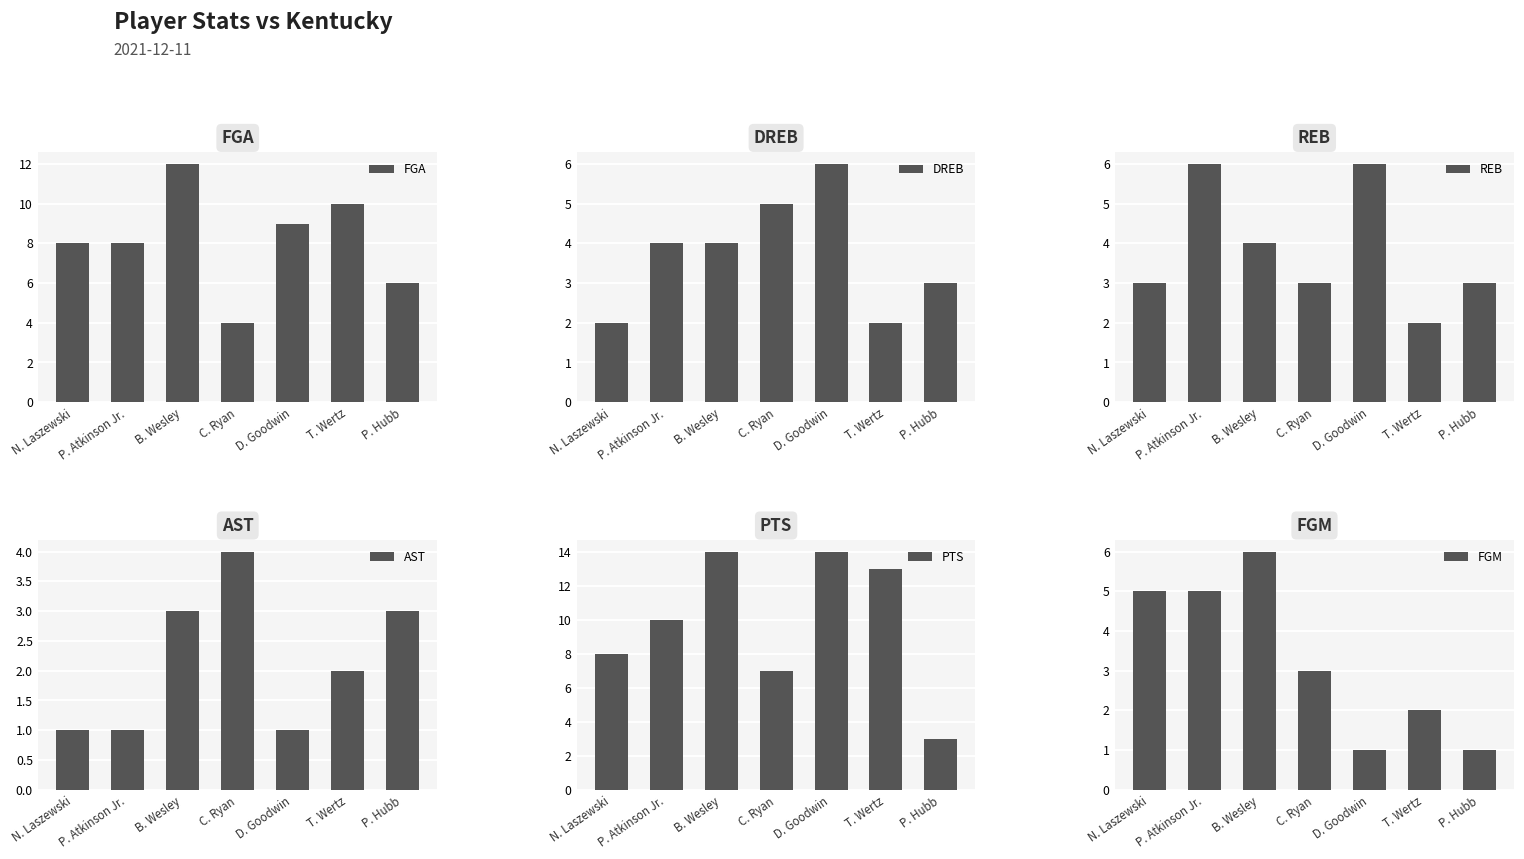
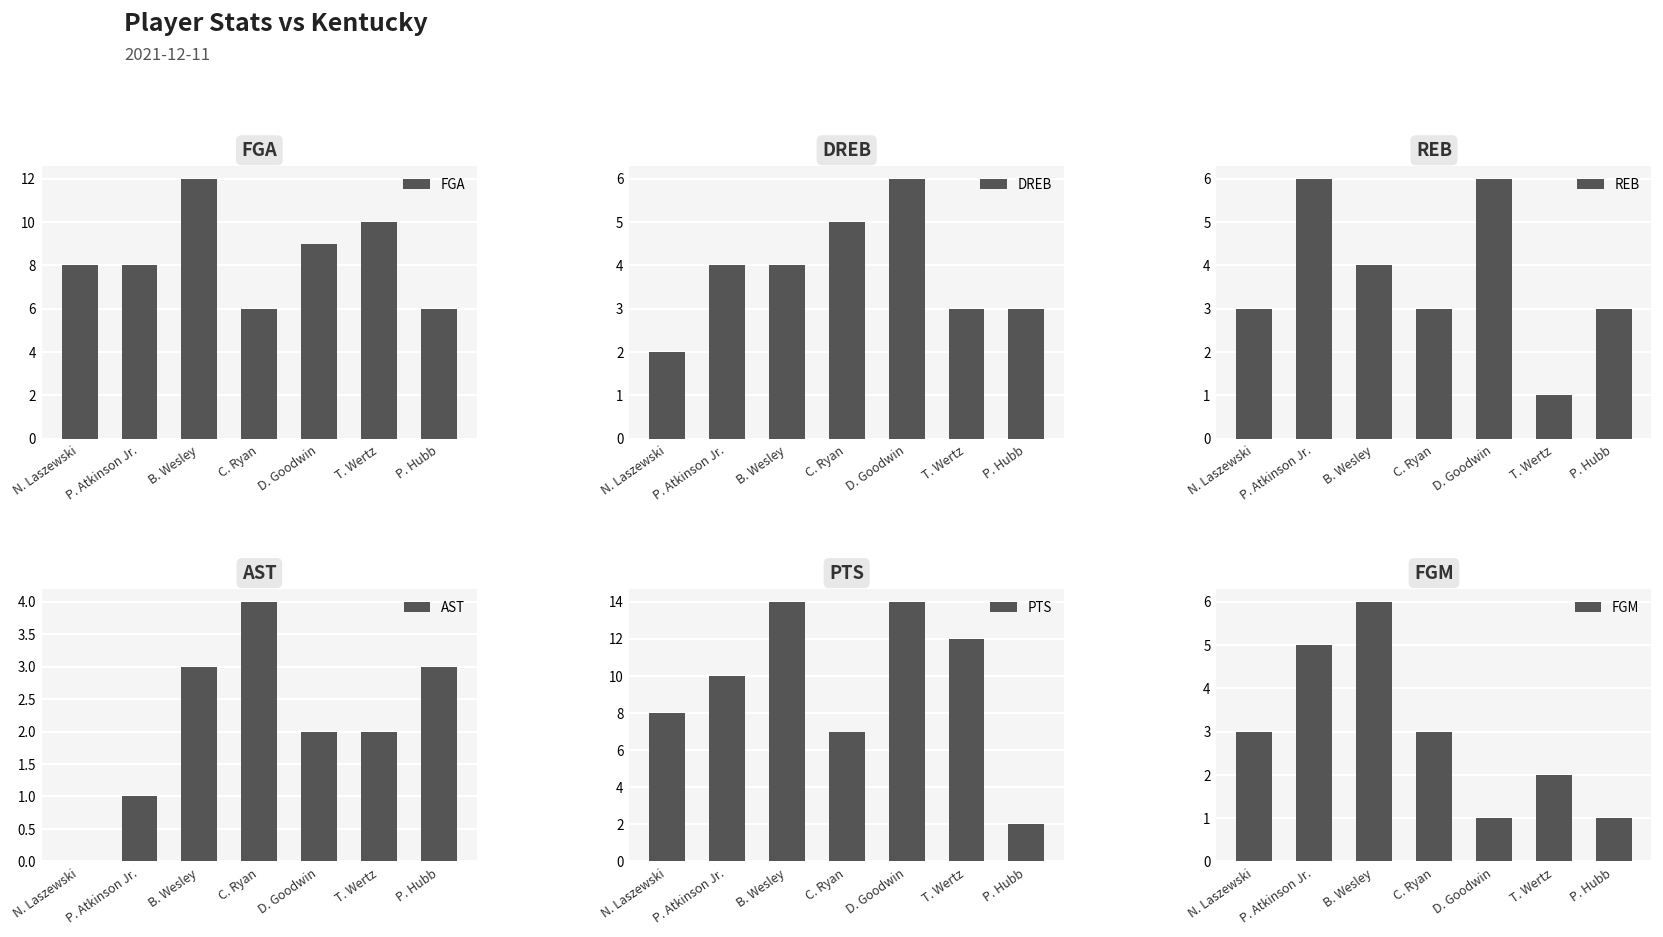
  {
    "FGA": {
      "N. Laszewski": 8,
      "P. Atkinson Jr.": 8,
      "B. Wesley": 12,
-     "C. Ryan": 4,
+     "C. Ryan": 6,
      "D. Goodwin": 9,
      "T. Wertz": 10,
      "P. Hubb": 6
    },
    "DREB": {
      "N. Laszewski": 2,
      "P. Atkinson Jr.": 4,
      "B. Wesley": 4,
      "C. Ryan": 5,
      "D. Goodwin": 6,
-     "T. Wertz": 2,
+     "T. Wertz": 3,
      "P. Hubb": 3
    },
    "REB": {
      "N. Laszewski": 3,
      "P. Atkinson Jr.": 6,
      "B. Wesley": 4,
      "C. Ryan": 3,
      "D. Goodwin": 6,
-     "T. Wertz": 2,
+     "T. Wertz": 1,
      "P. Hubb": 3
    },
    "AST": {
-     "N. Laszewski": 1,
+     "N. Laszewski": 0,
      "P. Atkinson Jr.": 1,
      "B. Wesley": 3,
      "C. Ryan": 4,
-     "D. Goodwin": 1,
+     "D. Goodwin": 2,
      "T. Wertz": 2,
      "P. Hubb": 3
    },
    "PTS": {
      "N. Laszewski": 8,
      "P. Atkinson Jr.": 10,
      "B. Wesley": 14,
      "C. Ryan": 7,
      "D. Goodwin": 14,
-     "T. Wertz": 13,
-     "P. Hubb": 3
+     "T. Wertz": 12,
+     "P. Hubb": 2
    },
    "FGM": {
-     "N. Laszewski": 5,
+     "N. Laszewski": 3,
      "P. Atkinson Jr.": 5,
      "B. Wesley": 6,
      "C. Ryan": 3,
      "D. Goodwin": 1,
      "T. Wertz": 2,
      "P. Hubb": 1
    }
  }
